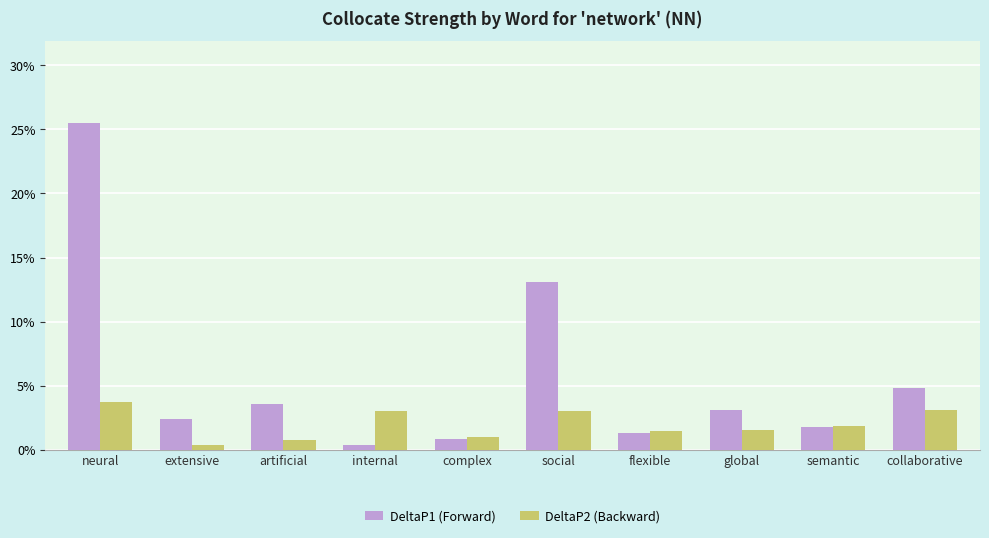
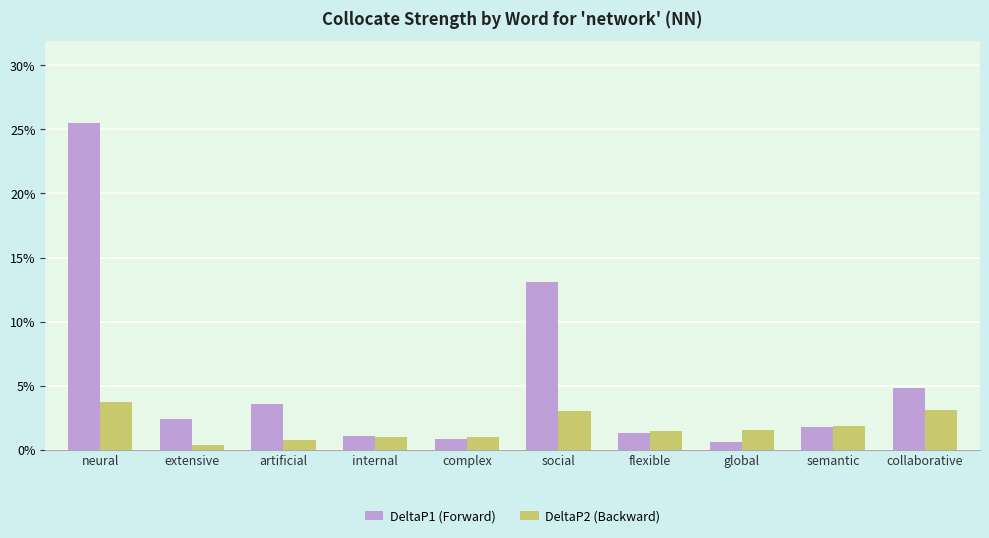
  {
    "DeltaP1 (Forward)": {
      "neural": "25.5%",
      "extensive": "2.4%",
      "artificial": "3.6%",
-     "internal": "0.3%",
+     "internal": "1.0%",
      "complex": "0.8%",
      "social": "13.1%",
      "flexible": "1.3%",
-     "global": "3.1%",
+     "global": "0.6%",
      "semantic": "1.7%",
      "collaborative": "4.8%"
    },
    "DeltaP2 (Backward)": {
      "neural": "3.7%",
      "extensive": "0.4%",
      "artificial": "0.7%",
-     "internal": "3.0%",
+     "internal": "1.0%",
      "complex": "1.0%",
      "social": "3.0%",
      "flexible": "1.4%",
      "global": "1.5%",
      "semantic": "1.8%",
      "collaborative": "3.1%"
    }
  }
